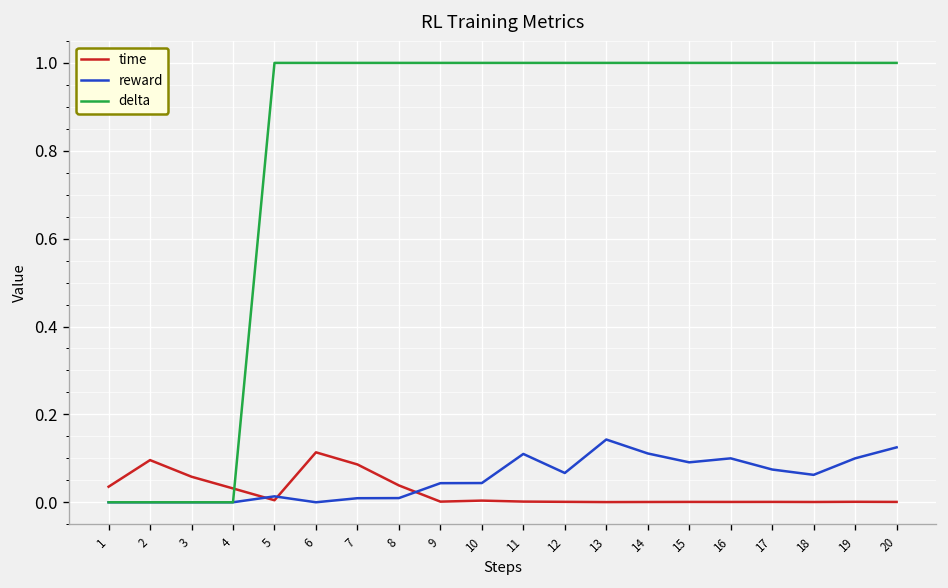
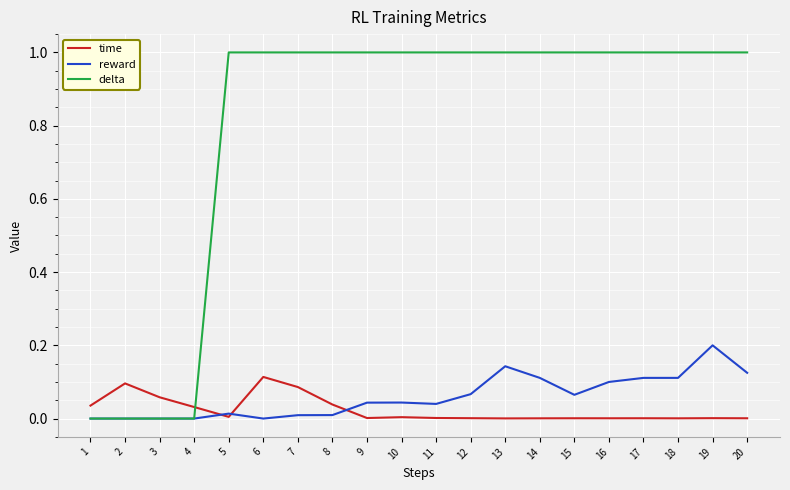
  {
    "time": {
      "1": 0.04,
      "2": 0.10,
      "3": 0.06,
      "4": 0.03,
      "5": 0.00,
      "6": 0.11,
      "7": 0.09,
      "8": 0.04,
      "9": 0.00,
      "10": 0.00,
      "11": 0.00,
      "12": 0.00,
      "13": 0.00,
      "14": 0.00,
      "15": 0.00,
      "16": 0.00,
      "17": 0.00,
      "18": 0.00,
      "19": 0.00,
      "20": 0.00
    },
    "reward": {
      "5": 0.01,
      "6": 0.00,
      "7": 0.01,
      "8": 0.01,
      "9": 0.04,
      "10": 0.04,
-     "11": 0.11,
+     "11": 0.04,
      "12": 0.07,
      "13": 0.14,
      "14": 0.11,
-     "15": 0.09,
+     "15": 0.06,
      "16": 0.10,
-     "17": 0.07,
-     "18": 0.06,
-     "19": 0.1,
+     "17": 0.11,
+     "18": 0.11,
+     "19": 0.2,
      "20": 0.13
    },
    "delta": {
      "5": 1.00,
      "6": 1.00,
      "7": 1.00,
      "8": 1.00,
      "9": 1.00,
      "10": 1.00,
      "11": 1.00,
      "12": 1.00,
      "13": 1.00,
      "14": 1.00,
      "15": 1.00,
      "16": 1.00,
      "17": 1.00,
      "18": 1.00,
      "19": 1.00,
      "20": 1.00
    }
  }
